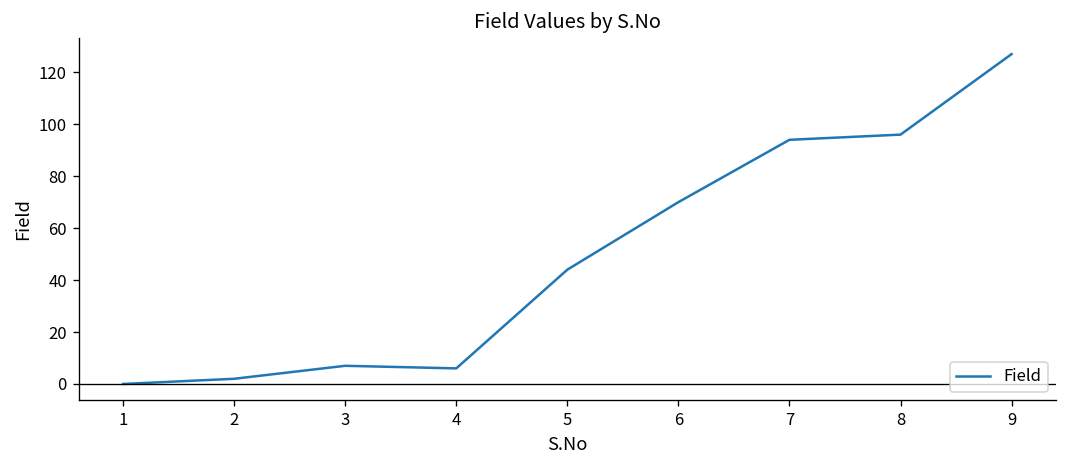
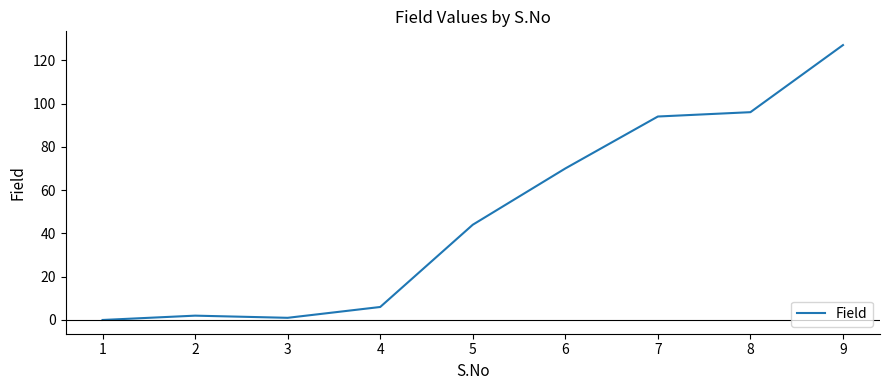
  {
    "1": 0,
    "2": 2,
-   "3": 7,
+   "3": 1,
    "4": 6,
    "5": 44,
    "6": 70,
    "7": 94,
    "8": 96,
    "9": 127
  }
